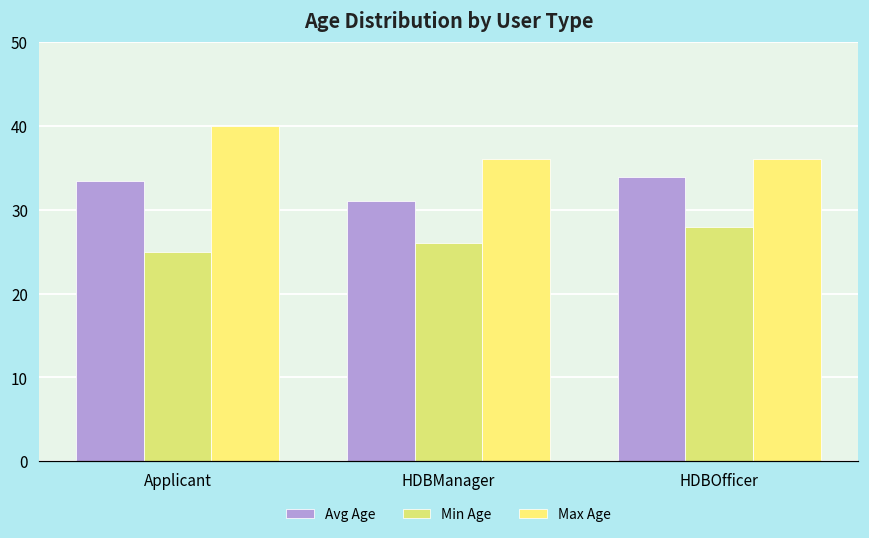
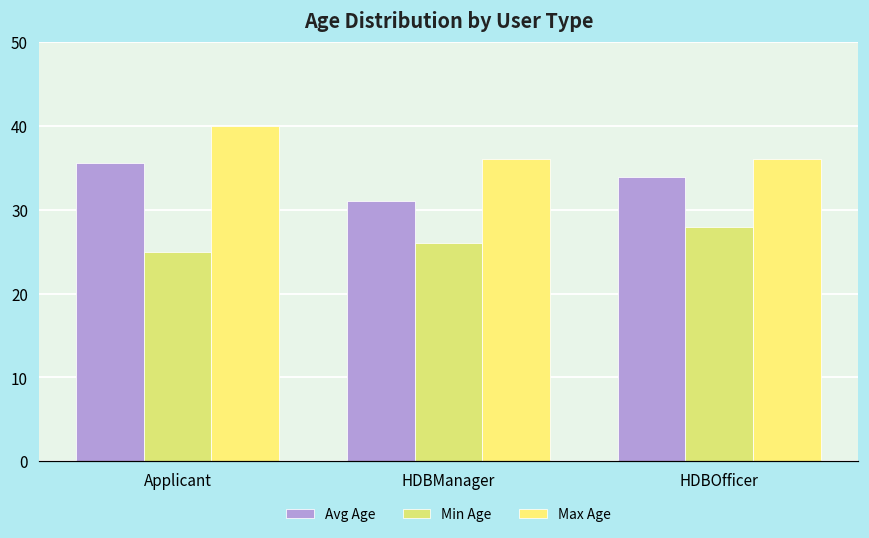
  {
    "Avg Age": {
-     "Applicant": 33,
+     "Applicant": 36,
      "HDBManager": 31,
      "HDBOfficer": 34
    }
  }
